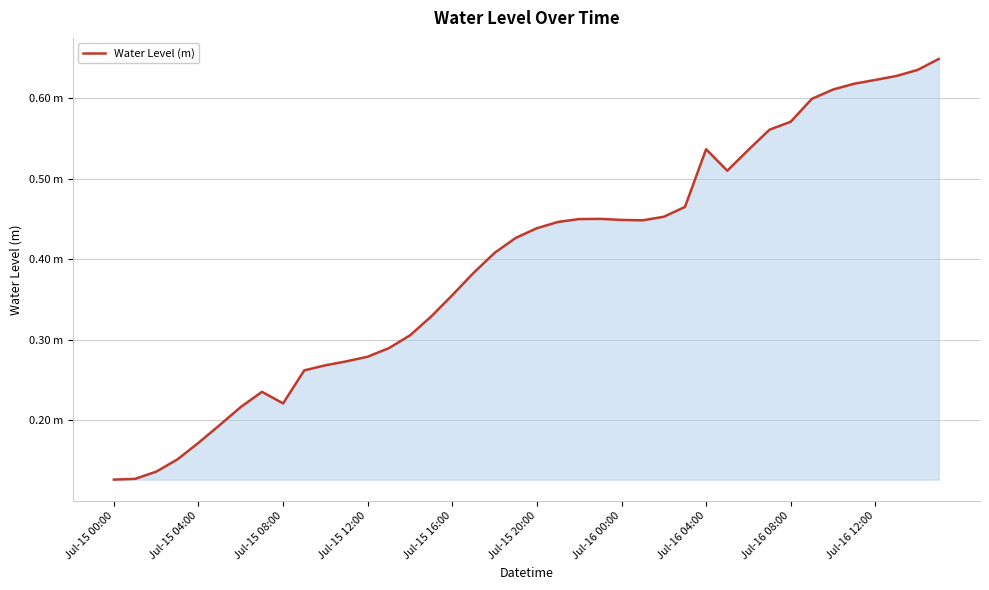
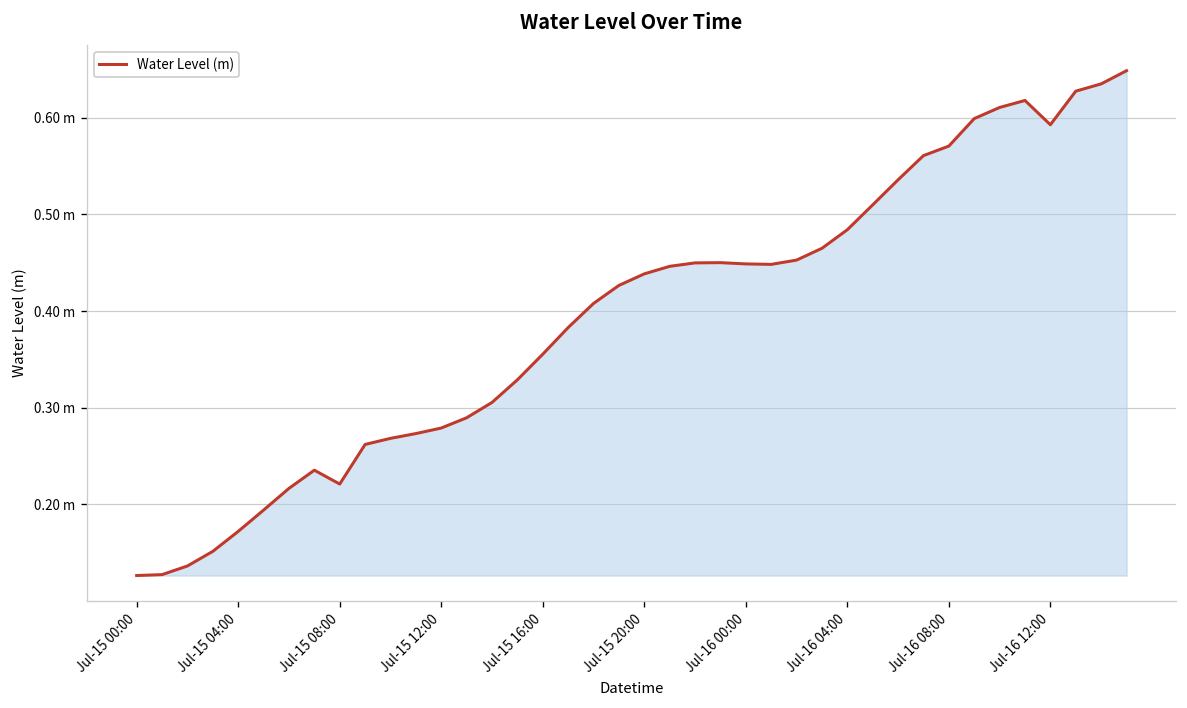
  {
    "Jul-15 00:00": "0.13 m",
    "Jul-15 04:00": "0.17 m",
    "Jul-15 08:00": "0.22 m",
    "Jul-15 12:00": "0.28 m",
    "Jul-15 16:00": "0.36 m",
    "Jul-15 20:00": "0.44 m",
    "Jul-16 00:00": "0.45 m",
-   "Jul-16 04:00": "0.54 m",
+   "Jul-16 04:00": "0.48 m",
    "Jul-16 08:00": "0.57 m",
-   "Jul-16 12:00": "0.62 m"
+   "Jul-16 12:00": "0.59 m"
  }
